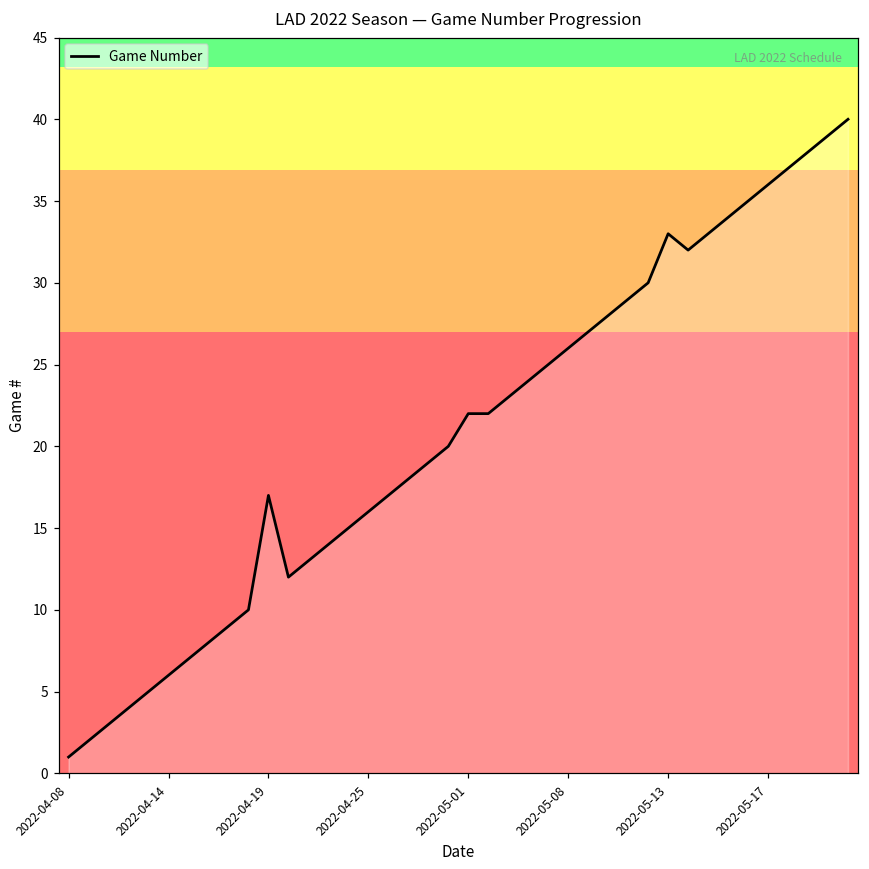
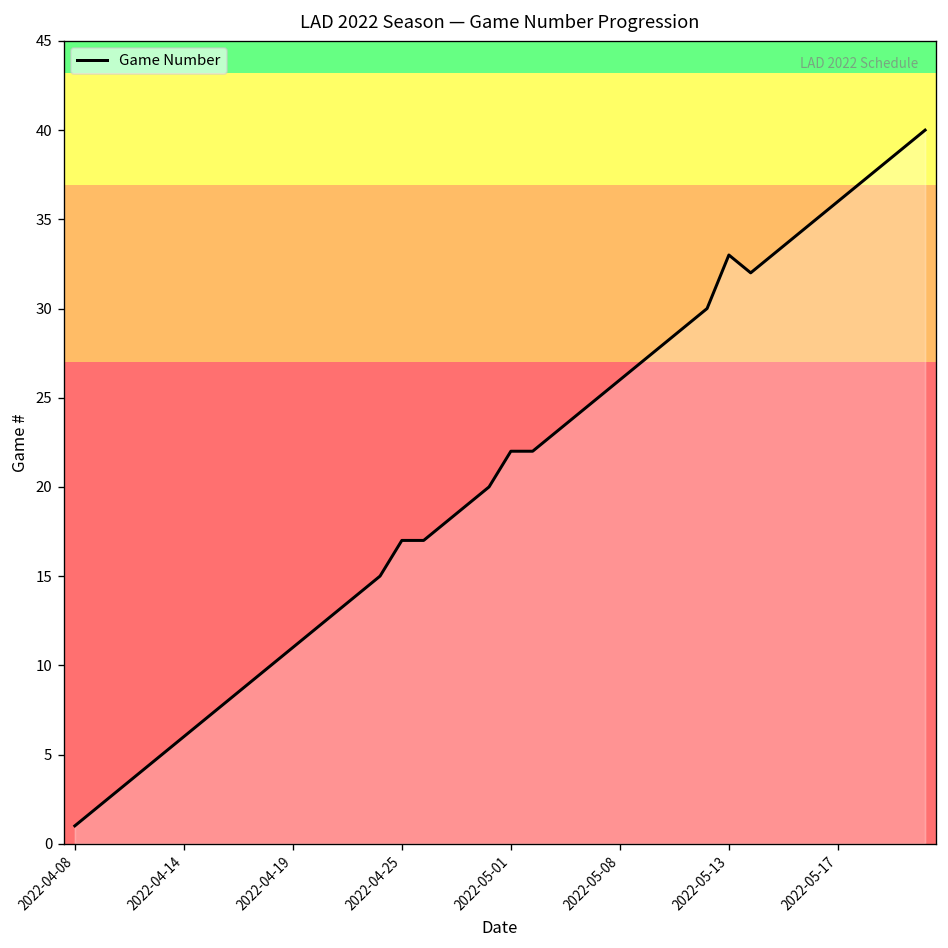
  {
    "2022-04-08": 1,
    "2022-04-14": 6,
-   "2022-04-19": 17,
-   "2022-04-25": 16,
+   "2022-04-19": 11,
+   "2022-04-25": 17,
    "2022-05-01": 22,
    "2022-05-08": 26,
    "2022-05-13": 33
  }
